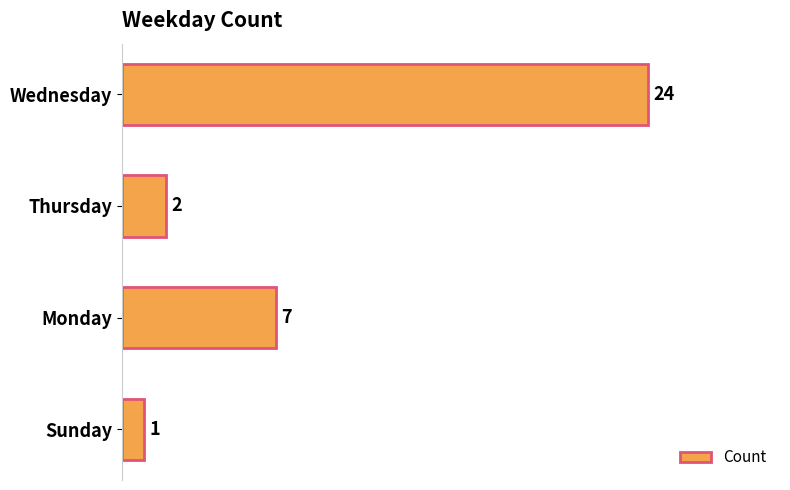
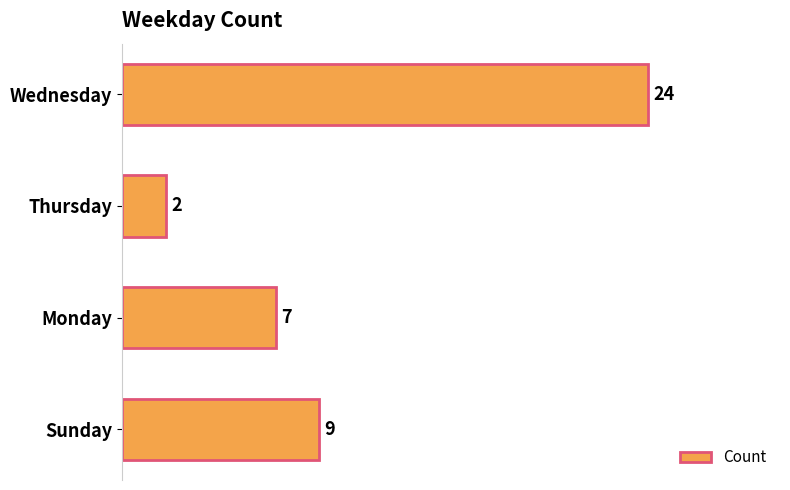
  {
    "Wednesday": 24,
    "Thursday": 2,
    "Monday": 7,
-   "Sunday": 1
+   "Sunday": 9
  }
